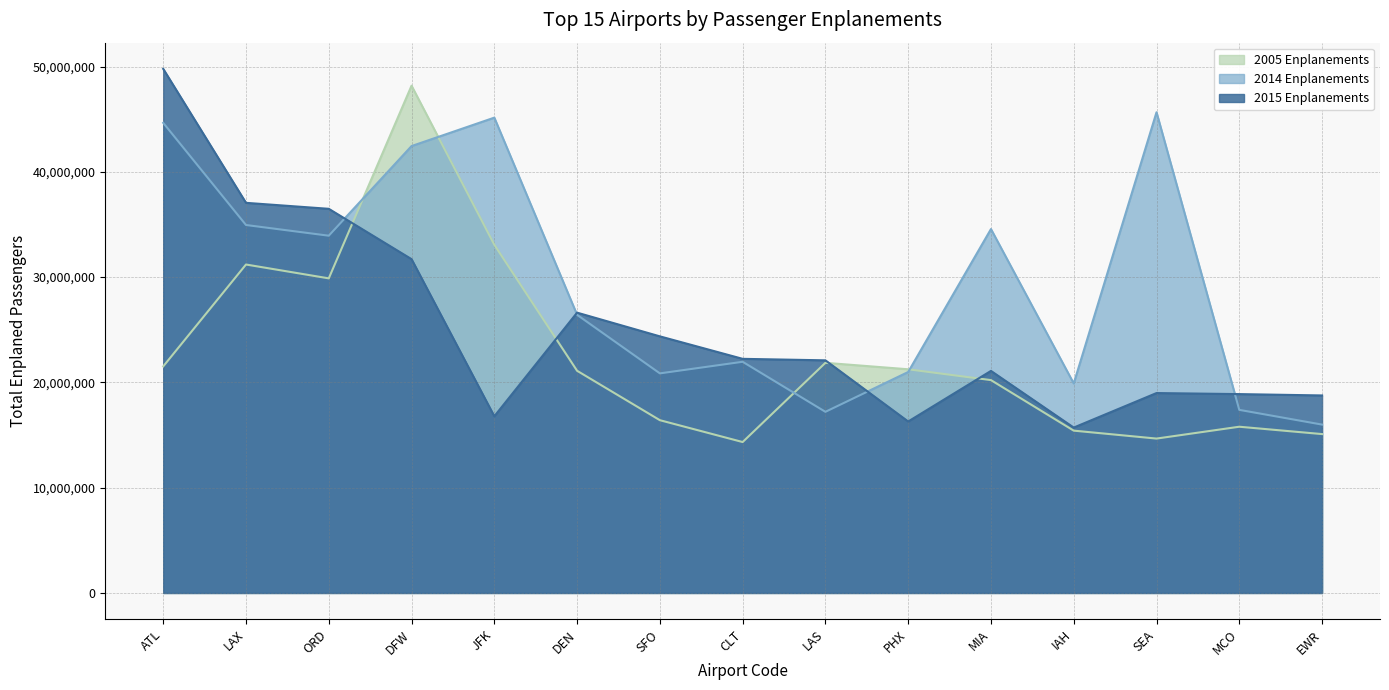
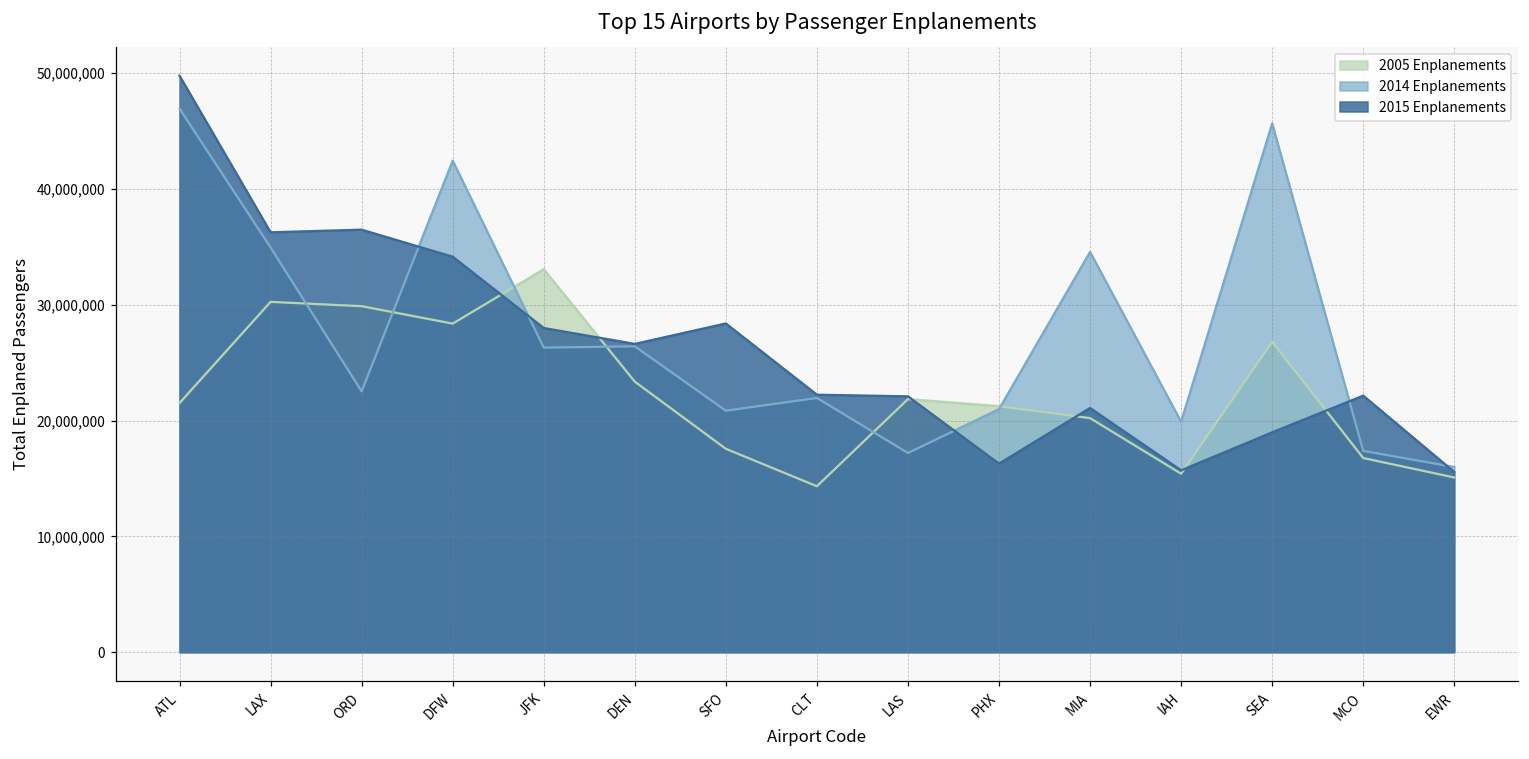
  {
    "2005 Enplanements": {
      "ATL": "21,500,000",
-     "LAX": "31,200,000",
+     "LAX": "30,300,000",
      "ORD": "29,900,000",
-     "DFW": "48,200,000",
+     "DFW": "28,400,000",
      "JFK": "33,100,000",
-     "DEN": "21,100,000",
-     "SFO": "16,400,000",
+     "DEN": "23,400,000",
+     "SFO": "17,600,000",
      "CLT": "14,300,000",
      "PHX": "21,200,000",
      "MIA": "20,200,000",
      "IAH": "15,400,000",
-     "SEA": "14,700,000",
-     "MCO": "15,800,000",
+     "SEA": "26,800,000",
+     "MCO": "16,800,000",
      "EWR": "15,100,000"
    },
    "2014 Enplanements": {
-     "ATL": "44,700,000",
+     "ATL": "46,900,000",
      "LAX": "35,000,000",
-     "ORD": "33,900,000",
+     "ORD": "22,500,000",
      "DFW": "42,400,000",
-     "JFK": "45,200,000",
+     "JFK": "26,300,000",
      "SFO": "20,900,000",
      "CLT": "22,000,000",
      "LAS": "17,200,000",
      "PHX": "21,000,000",
      "MIA": "34,600,000",
      "IAH": "19,900,000",
      "SEA": "45,700,000",
      "MCO": "17,400,000",
      "EWR": "16,000,000"
    },
    "2015 Enplanements": {
      "ATL": "49,800,000",
-     "LAX": "37,100,000",
+     "LAX": "36,300,000",
      "ORD": "36,500,000",
-     "DFW": "31,700,000",
-     "JFK": "16,800,000",
-     "SFO": "24,400,000",
+     "DFW": "34,200,000",
+     "JFK": "28,000,000",
+     "SFO": "28,400,000",
      "CLT": "22,200,000",
      "PHX": "16,300,000",
      "MIA": "21,100,000",
      "IAH": "15,700,000",
      "SEA": "19,000,000",
-     "MCO": "18,900,000",
-     "EWR": "18,800,000"
+     "MCO": "22,200,000",
+     "EWR": "15,600,000"
    }
  }
